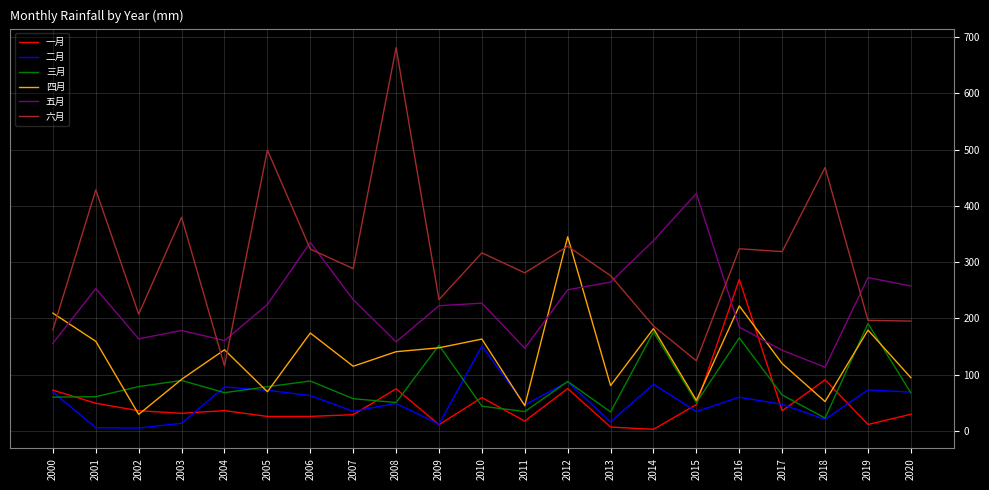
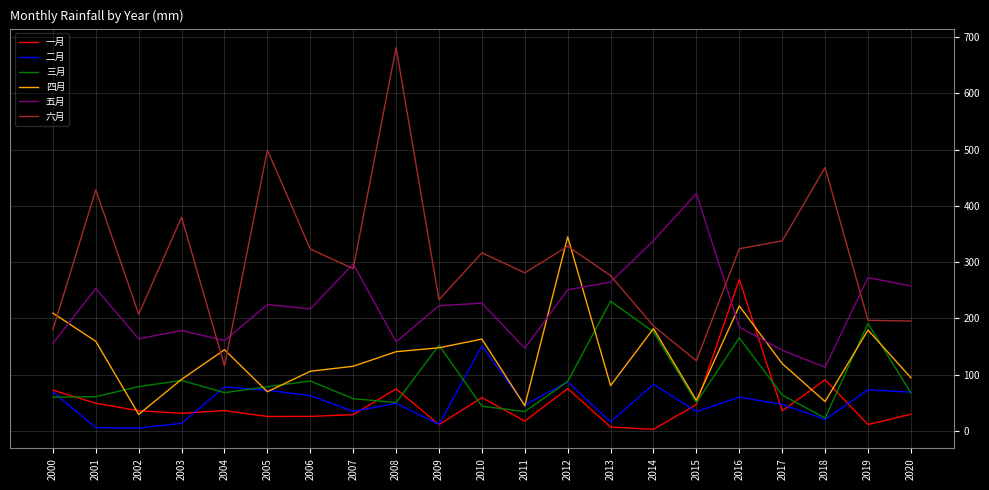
  {
    "一月": {
      "2001": 50,
      "2002": 40,
      "2003": 30,
      "2004": 40,
      "2005": 30,
      "2006": 30,
      "2007": 30,
      "2008": 70,
      "2010": 60,
      "2011": 20,
      "2012": 80,
      "2013": 10,
      "2014": 0,
      "2016": 270,
      "2017": 40,
      "2018": 90,
      "2019": 10,
      "2020": 30
    },
    "二月": {
      "2001": 10,
      "2002": 10,
      "2003": 10,
      "2004": 80,
      "2006": 60,
      "2007": 40,
      "2010": 150,
      "2013": 20,
      "2014": 80,
      "2015": 30,
      "2016": 60,
      "2017": 50,
      "2019": 70
    },
    "三月": {
      "2000": 60,
      "2001": 60,
      "2002": 80,
      "2004": 70,
      "2005": 80,
      "2006": 90,
      "2007": 60,
      "2009": 150,
      "2010": 40,
      "2011": 30,
-     "2013": 30,
+     "2013": 230,
      "2014": 180,
      "2016": 170,
      "2017": 60,
      "2019": 190
    },
    "四月": {
      "2000": 210,
      "2001": 160,
      "2002": 30,
      "2004": 140,
-     "2006": 170,
+     "2006": 110,
      "2007": 120,
      "2008": 140,
      "2009": 150,
      "2010": 160,
      "2012": 350,
      "2013": 80,
      "2014": 180,
      "2016": 220,
      "2017": 120,
      "2018": 50,
      "2019": 180,
      "2020": 90
    },
    "五月": {
      "2000": 160,
      "2001": 250,
      "2002": 160,
      "2003": 180,
      "2004": 160,
      "2005": 220,
-     "2006": 340,
-     "2007": 230,
+     "2006": 220,
+     "2007": 300,
      "2008": 160,
      "2009": 220,
      "2010": 230,
      "2011": 150,
      "2012": 250,
      "2013": 260,
      "2014": 340,
      "2015": 420,
      "2016": 180,
      "2017": 140,
      "2018": 110,
      "2019": 270,
      "2020": 260
    },
    "六月": {
      "2000": 180,
      "2001": 430,
      "2002": 210,
      "2003": 380,
      "2004": 120,
      "2005": 500,
      "2006": 320,
      "2007": 290,
      "2008": 680,
      "2009": 230,
      "2010": 320,
      "2011": 280,
      "2012": 330,
      "2013": 280,
      "2014": 190,
      "2015": 120,
      "2016": 320,
-     "2017": 320,
+     "2017": 340,
      "2018": 470,
      "2019": 200,
      "2020": 200
    }
  }
